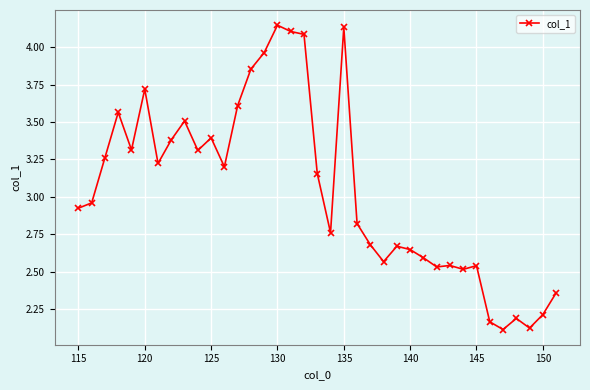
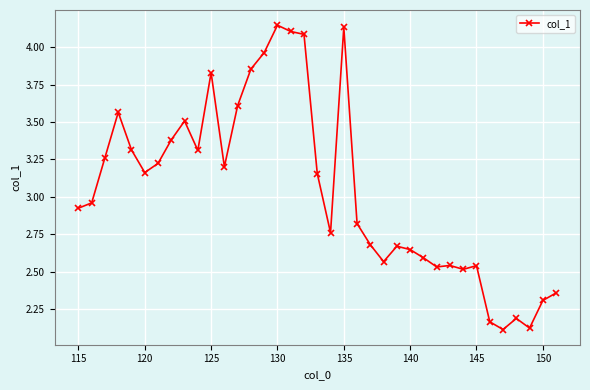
  {
    "115": 2.92,
-   "120": 3.72,
-   "125": 3.39,
+   "120": 3.16,
+   "125": 3.83,
    "130": 4.15,
    "135": 4.13,
    "140": 2.65,
    "145": 2.54,
-   "150": 2.21
+   "150": 2.31
  }
